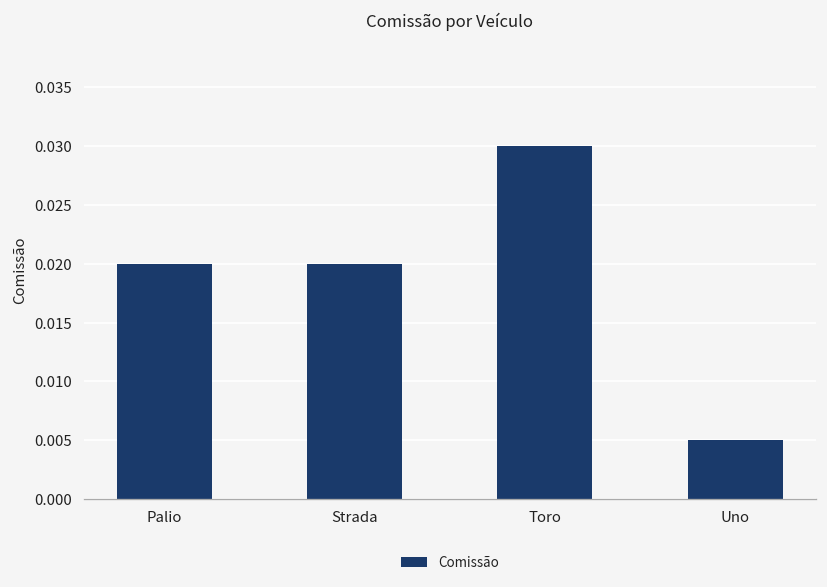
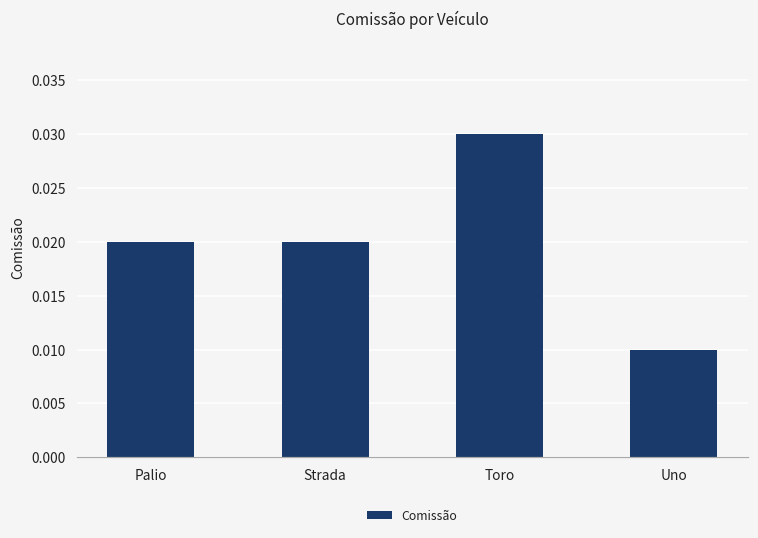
  {
    "Palio": 0.020,
    "Strada": 0.020,
    "Toro": 0.030,
-   "Uno": 0.005
+   "Uno": 0.010
  }
